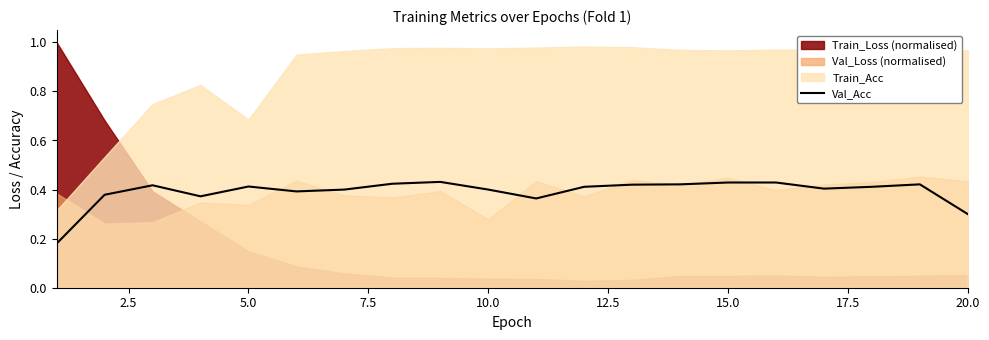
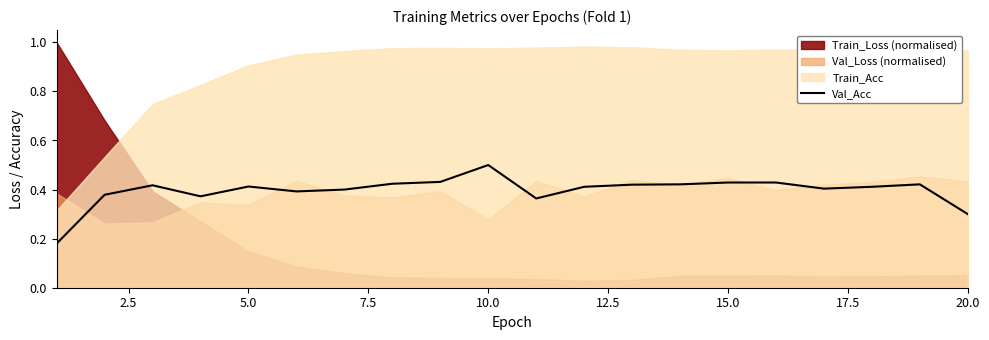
  {
    "Val_Acc": {
      "5.0": 0.41,
-     "10.0": 0.4,
+     "10.0": 0.5,
      "15.0": 0.43,
      "20.0": 0.3
    },
    "Train_Loss (normalised)": {
      "5.0": 0.15,
      "10.0": 0.04,
      "15.0": 0.05,
      "20.0": 0.05
    },
    "Val_Loss (normalised)": {
      "5.0": 0.34,
      "10.0": 0.28,
      "15.0": 0.45,
      "20.0": 0.43
    },
    "Train_Acc": {
-     "5.0": 0.69,
+     "5.0": 0.91,
      "10.0": 0.98,
      "15.0": 0.97,
      "20.0": 0.97
    }
  }
